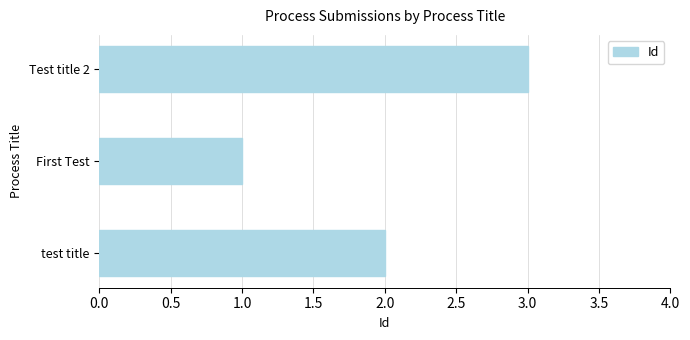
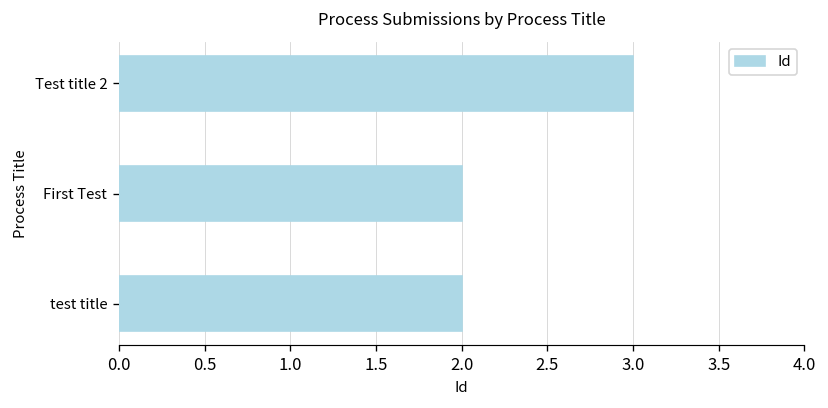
  {
    "Test title 2": 3,
-   "First Test": 1,
+   "First Test": 2,
    "test title": 2
  }
